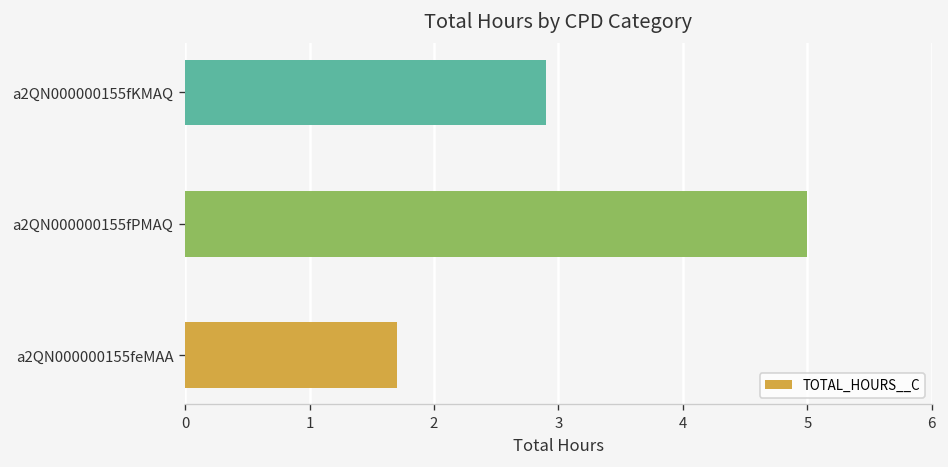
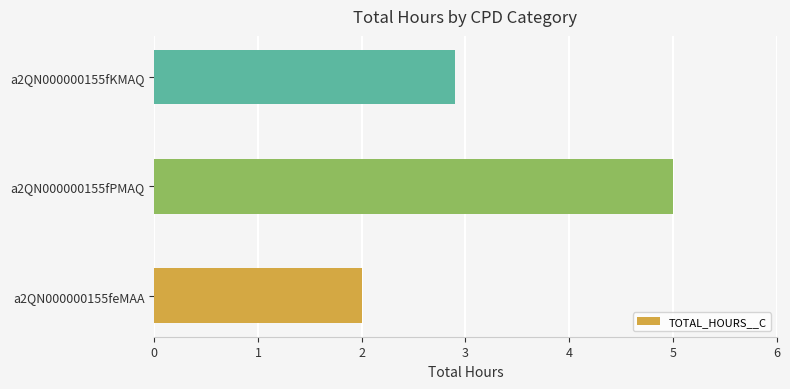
  {
    "a2QN000000155fKMAQ": 2.9,
    "a2QN000000155fPMAQ": 5.0,
-   "a2QN000000155feMAA": 1.7
+   "a2QN000000155feMAA": 2.0
  }
